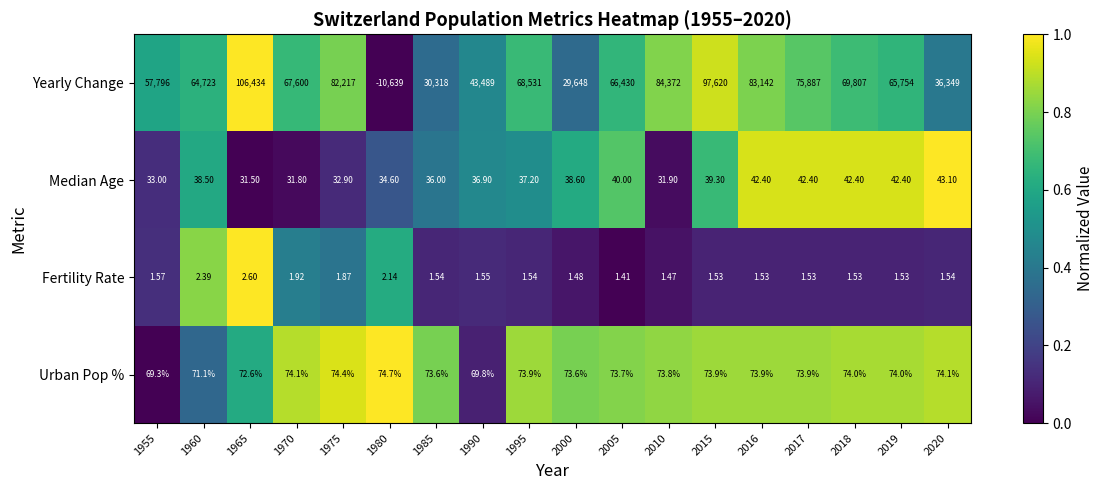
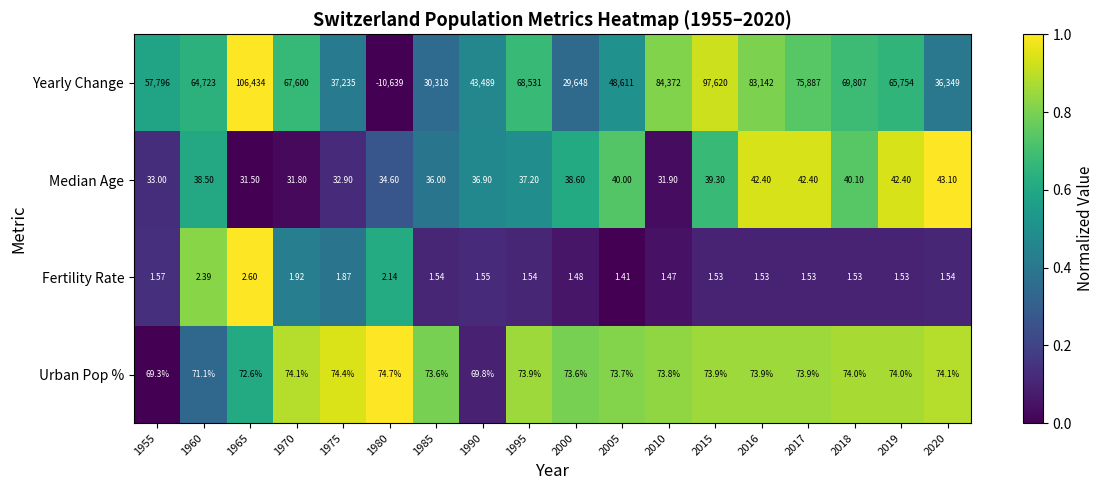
  {
    "Yearly Change": {
      "1955": "57,796",
      "1960": "64,723",
      "1965": "106,434",
      "1970": "67,600",
-     "1975": "82,217",
+     "1975": "37,235",
      "1980": "-10,639",
      "1985": "30,318",
      "1990": "43,489",
      "1995": "68,531",
      "2000": "29,648",
-     "2005": "66,430",
+     "2005": "48,611",
      "2010": "84,372",
      "2015": "97,620",
      "2016": "83,142",
      "2017": "75,887",
      "2018": "69,807",
      "2019": "65,754",
      "2020": "36,349"
    },
    "Median Age": {
      "1955": "33.00",
      "1960": "38.50",
      "1965": "31.50",
      "1970": "31.80",
      "1975": "32.90",
      "1980": "34.60",
      "1985": "36.00",
      "1990": "36.90",
      "1995": "37.20",
      "2000": "38.60",
      "2005": "40.00",
      "2010": "31.90",
      "2015": "39.30",
      "2016": "42.40",
      "2017": "42.40",
-     "2018": "42.40",
+     "2018": "40.10",
      "2019": "42.40",
      "2020": "43.10"
    },
    "Fertility Rate": {
      "1955": "1.57",
      "1960": "2.39",
      "1965": "2.60",
      "1970": "1.92",
      "1975": "1.87",
      "1980": "2.14",
      "1985": "1.54",
      "1990": "1.55",
      "1995": "1.54",
      "2000": "1.48",
      "2005": "1.41",
      "2010": "1.47",
      "2015": "1.53",
      "2016": "1.53",
      "2017": "1.53",
      "2018": "1.53",
      "2019": "1.53",
      "2020": "1.54"
    },
    "Urban Pop %": {
      "1955": "69.3%",
      "1960": "71.1%",
      "1965": "72.6%",
      "1970": "74.1%",
      "1975": "74.4%",
      "1980": "74.7%",
      "1985": "73.6%",
      "1990": "69.8%",
      "1995": "73.9%",
      "2000": "73.6%",
      "2005": "73.7%",
      "2010": "73.8%",
      "2015": "73.9%",
      "2016": "73.9%",
      "2017": "73.9%",
      "2018": "74.0%",
      "2019": "74.0%",
      "2020": "74.1%"
    }
  }
